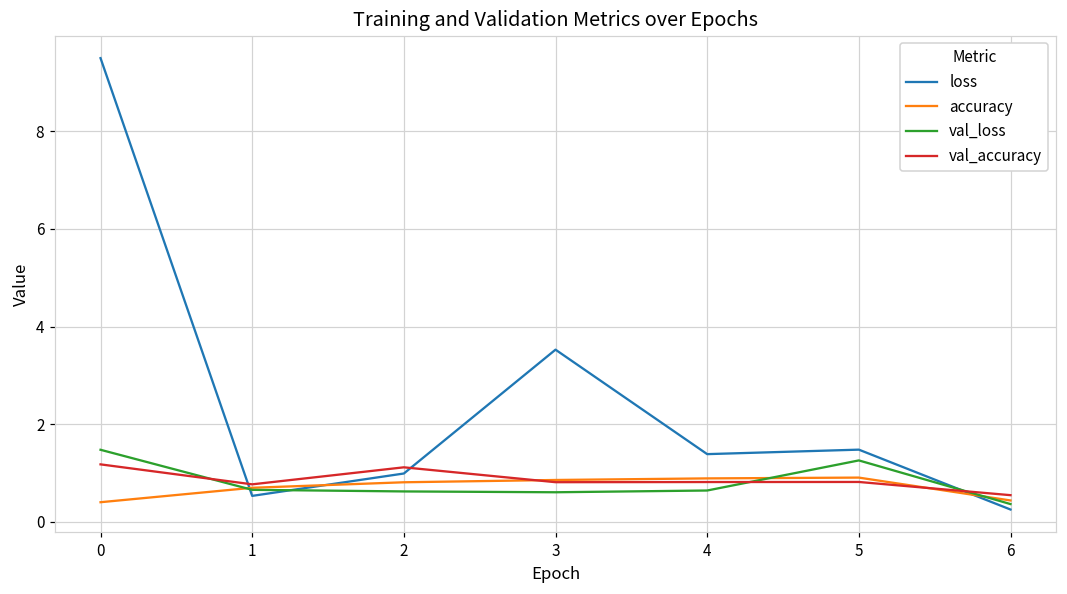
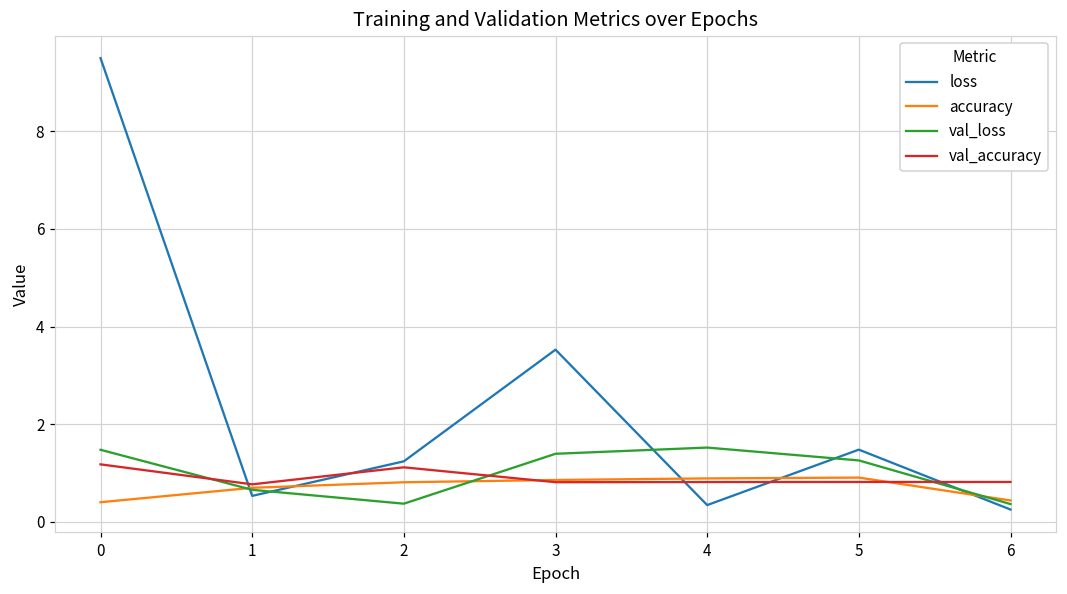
  {
    "loss": {
      "0": 9.5,
      "1": 0.5,
-     "2": 1.0,
+     "2": 1.2,
      "3": 3.5,
-     "4": 1.4,
+     "4": 0.3,
      "5": 1.5,
      "6": 0.2
    },
    "accuracy": {
      "0": 0.4,
      "2": 0.8,
      "4": 0.9,
      "5": 0.9,
      "6": 0.4
    },
    "val_loss": {
      "0": 1.5,
-     "2": 0.6,
-     "3": 0.6,
-     "4": 0.6,
+     "2": 0.4,
+     "3": 1.4,
+     "4": 1.5,
      "5": 1.3,
      "6": 0.4
    },
    "val_accuracy": {
      "0": 1.2,
      "1": 0.8,
      "2": 1.1,
      "4": 0.8,
      "5": 0.8,
-     "6": 0.5
+     "6": 0.8
    }
  }
